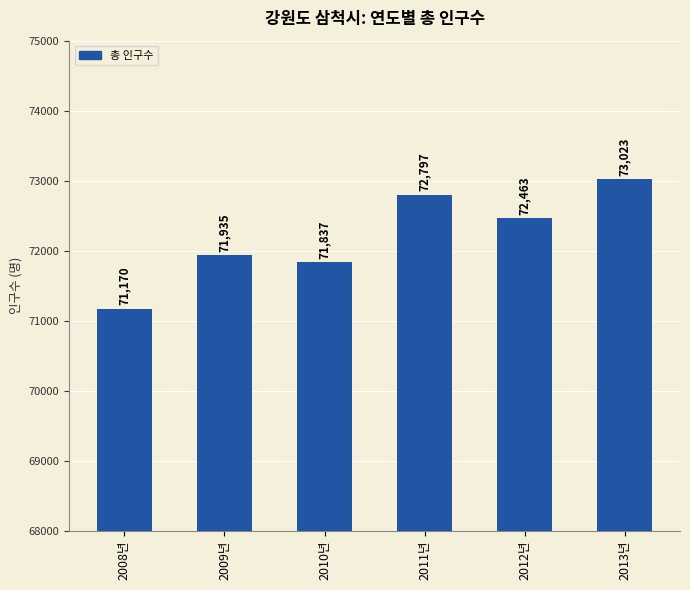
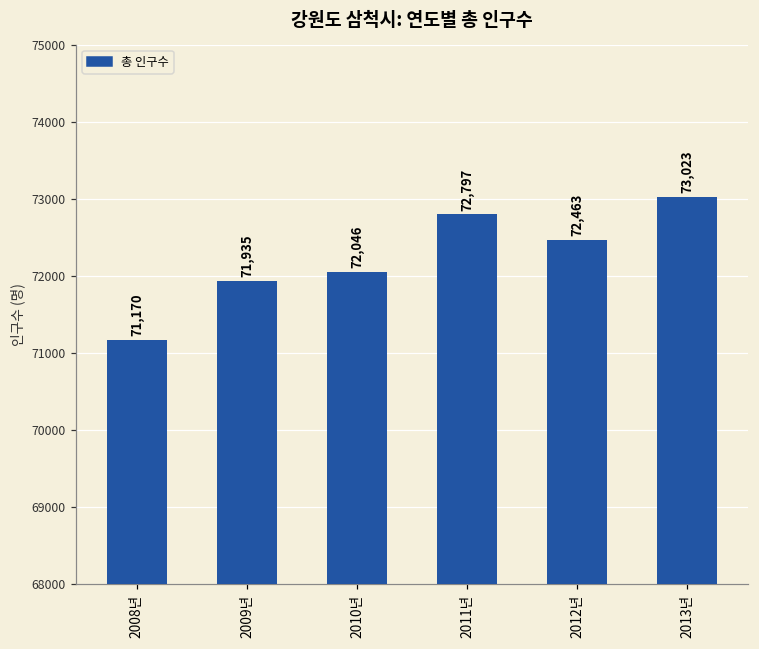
  {
    "2008년": "71,170",
    "2009년": "71,935",
-   "2010년": "71,837",
+   "2010년": "72,046",
    "2011년": "72,797",
    "2012년": "72,463",
    "2013년": "73,023"
  }
